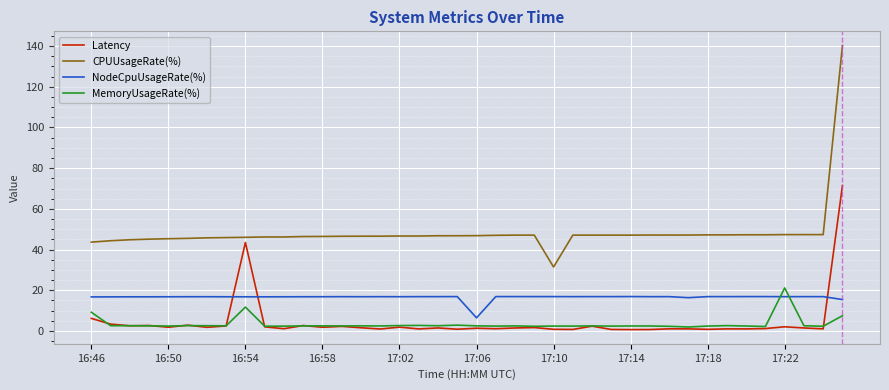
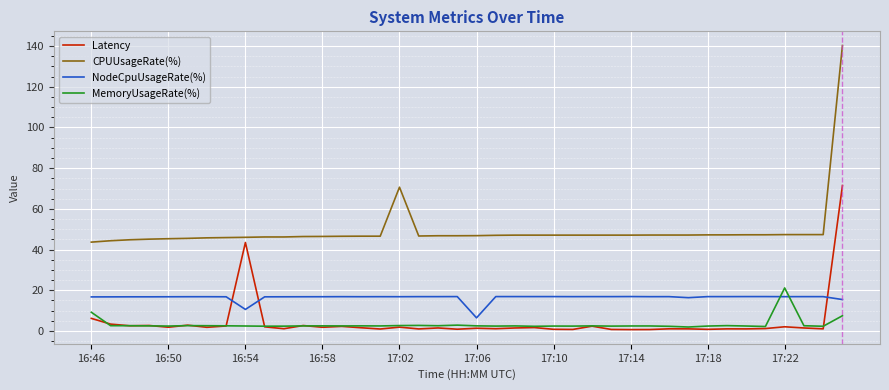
  {
    "Latency": {
      "16:46": 6,
      "16:54": 43,
      "17:10": 1,
      "17:14": 1,
      "17:18": 1,
      "17:22": 2
    },
    "CPUUsageRate(%)": {
      "16:46": 44,
      "16:50": 45,
      "16:54": 46,
      "16:58": 46,
-     "17:02": 47,
+     "17:02": 71,
      "17:06": 47,
-     "17:10": 31,
+     "17:10": 47,
      "17:14": 47,
      "17:18": 47,
      "17:22": 47
    },
    "NodeCpuUsageRate(%)": {
      "16:46": 17,
      "16:50": 17,
-     "16:54": 17,
+     "16:54": 11,
      "16:58": 17,
      "17:02": 17,
      "17:06": 6,
      "17:10": 17,
      "17:14": 17,
      "17:18": 17,
      "17:22": 17
    },
    "MemoryUsageRate(%)": {
      "16:46": 9,
-     "16:54": 12,
+     "16:54": 2,
      "17:10": 2,
      "17:14": 2,
      "17:18": 2,
      "17:22": 21
    }
  }
